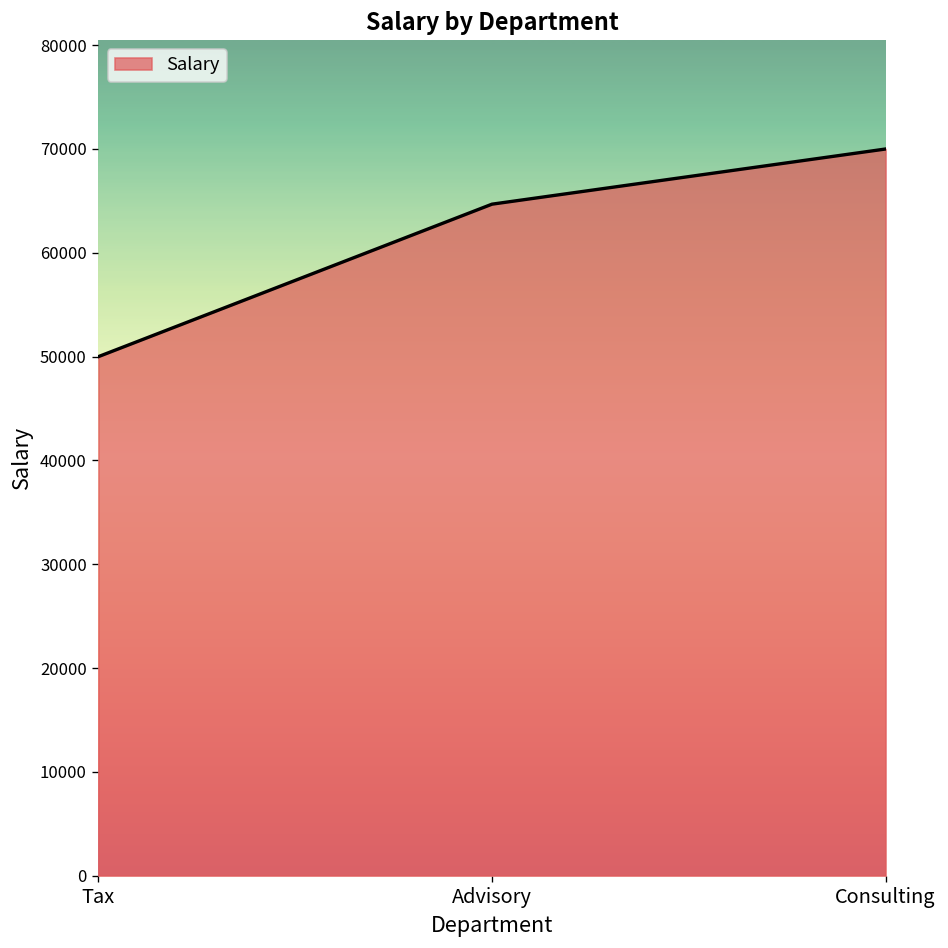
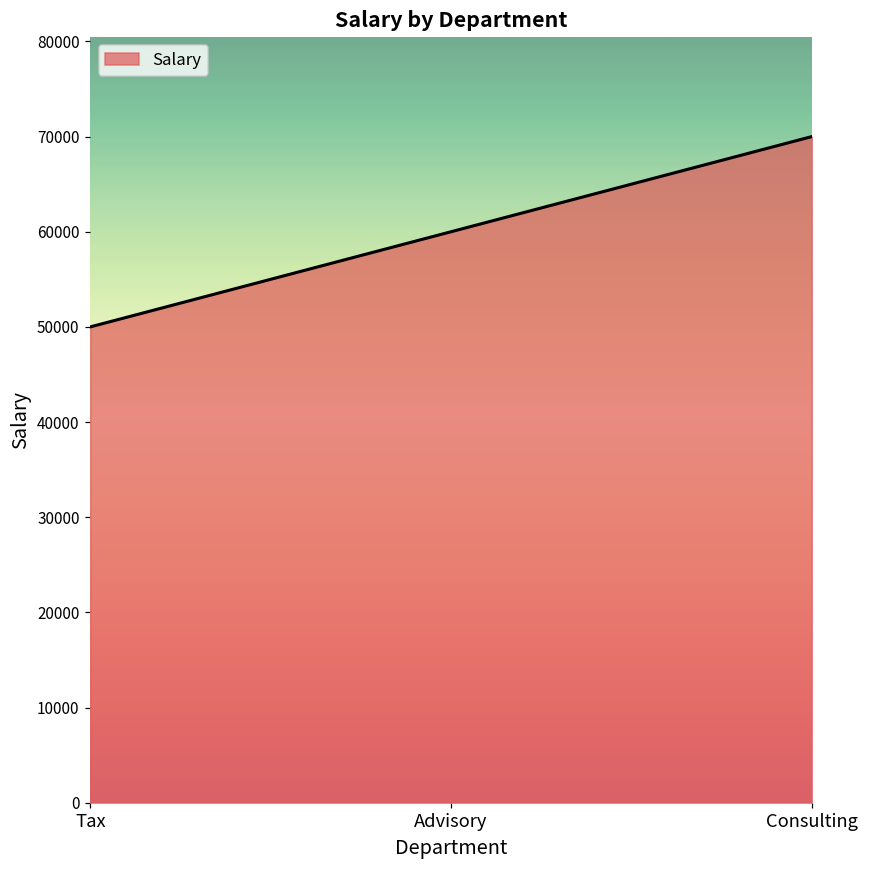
  {
    "Tax": 50000,
-   "Advisory": 65000,
+   "Advisory": 60000,
    "Consulting": 70000
  }
